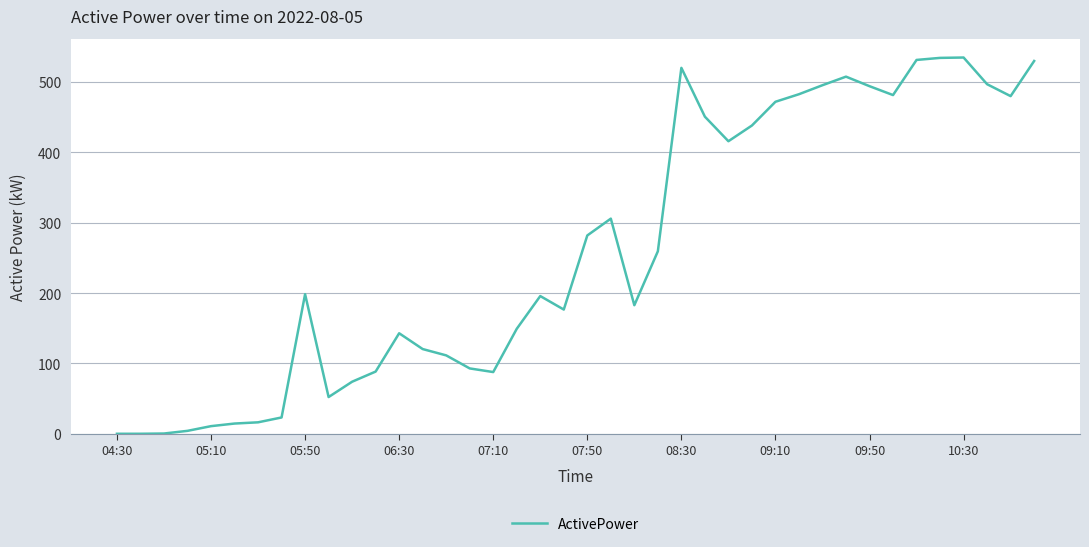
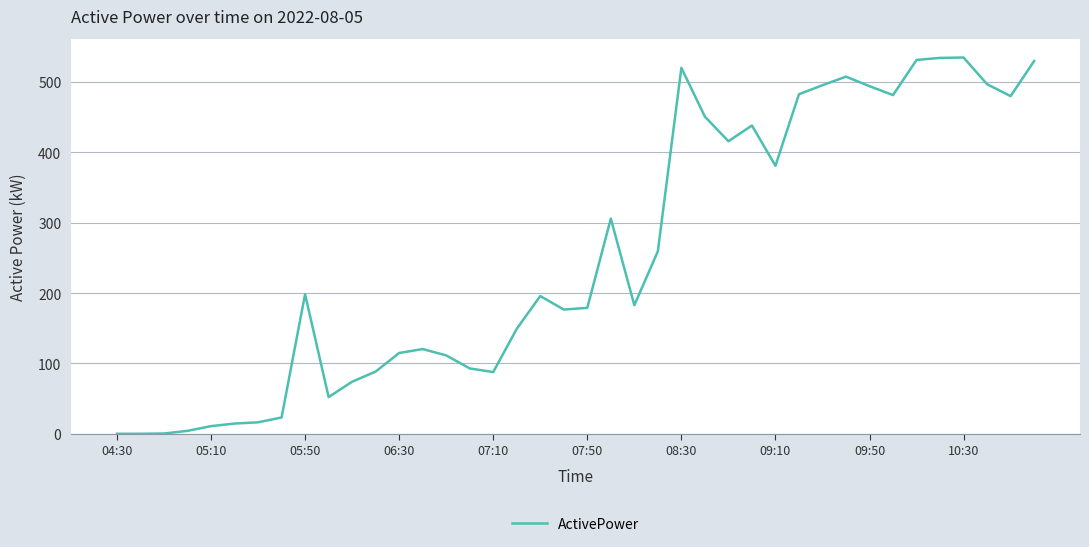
  {
    "04:30": 0,
    "05:10": 10,
    "05:50": 200,
-   "06:30": 140,
+   "06:30": 110,
    "07:10": 90,
-   "07:50": 280,
+   "07:50": 180,
    "08:30": 520,
-   "09:10": 470,
+   "09:10": 380,
    "09:50": 490,
    "10:30": 530
  }
